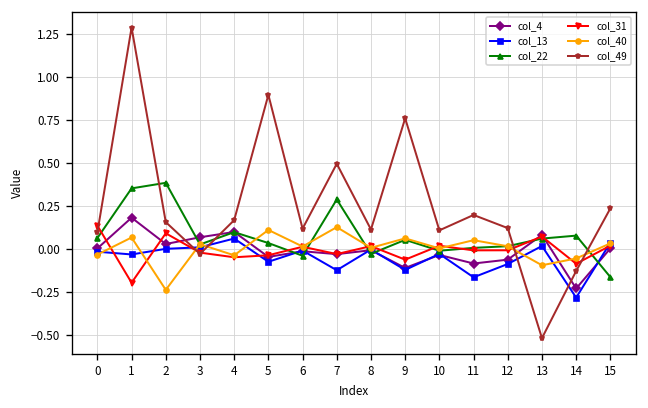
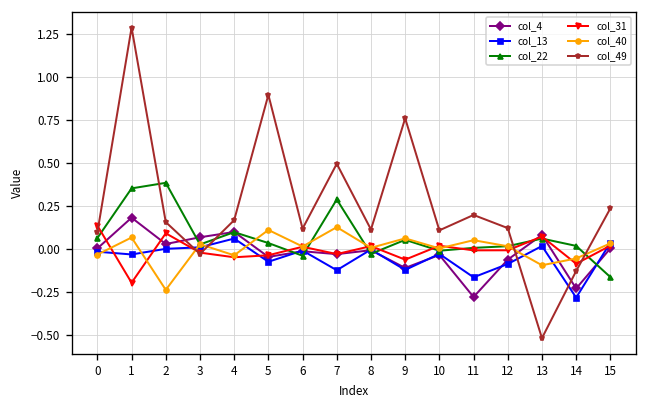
  {
    "col_4": {
      "0": 0.01,
      "1": 0.18,
      "2": 0.03,
      "3": 0.07,
-     "11": -0.08,
+     "11": -0.28,
      "12": -0.06,
      "14": -0.23
    },
    "col_13": {
      "1": -0.03,
      "2": 0.00,
      "4": 0.06,
      "5": -0.07,
      "7": -0.12,
      "11": -0.16,
      "12": -0.09,
      "13": 0.02,
      "14": -0.28
    },
    "col_22": {
      "0": 0.07,
      "1": 0.35,
      "2": 0.39,
      "5": 0.04,
      "6": -0.04,
      "7": 0.29,
      "8": -0.03,
-     "14": 0.08,
+     "14": 0.02,
      "15": -0.16
    },
    "col_31": {
      "0": 0.14,
      "1": -0.19,
      "2": 0.09,
      "9": -0.06,
      "12": -0.01,
      "14": -0.08
    },
    "col_40": {
      "1": 0.07,
      "2": -0.24,
      "5": 0.11,
      "7": 0.13,
      "11": 0.05,
      "13": -0.09,
      "14": -0.05
    },
    "col_49": {
      "0": 0.10,
      "1": 1.29,
      "2": 0.16,
      "4": 0.17,
      "5": 0.90,
      "6": 0.12,
      "7": 0.50,
      "8": 0.12,
      "9": 0.76,
      "10": 0.11,
      "11": 0.20,
      "12": 0.12,
      "13": -0.52,
      "14": -0.13,
      "15": 0.24
    }
  }
